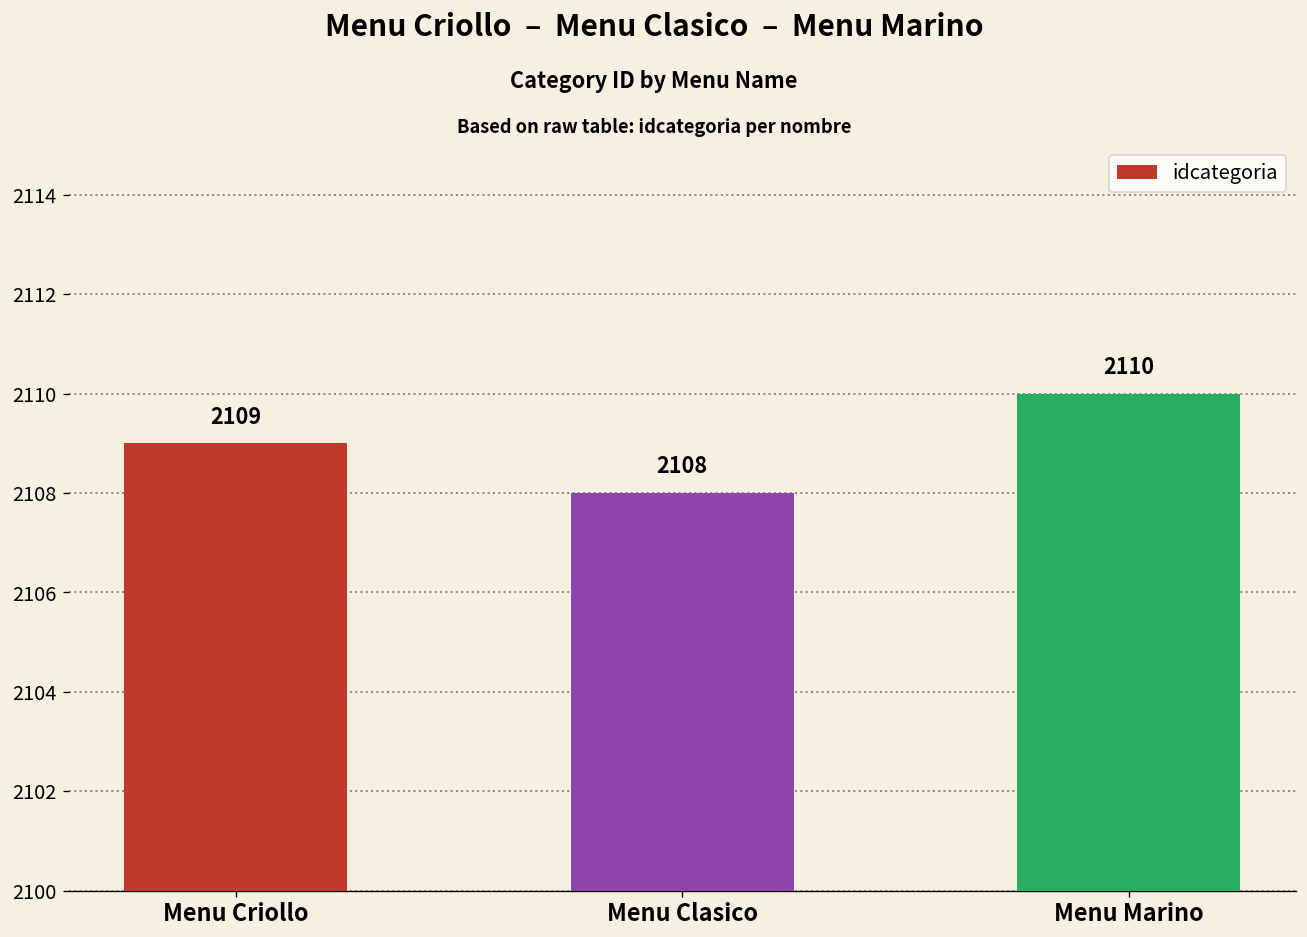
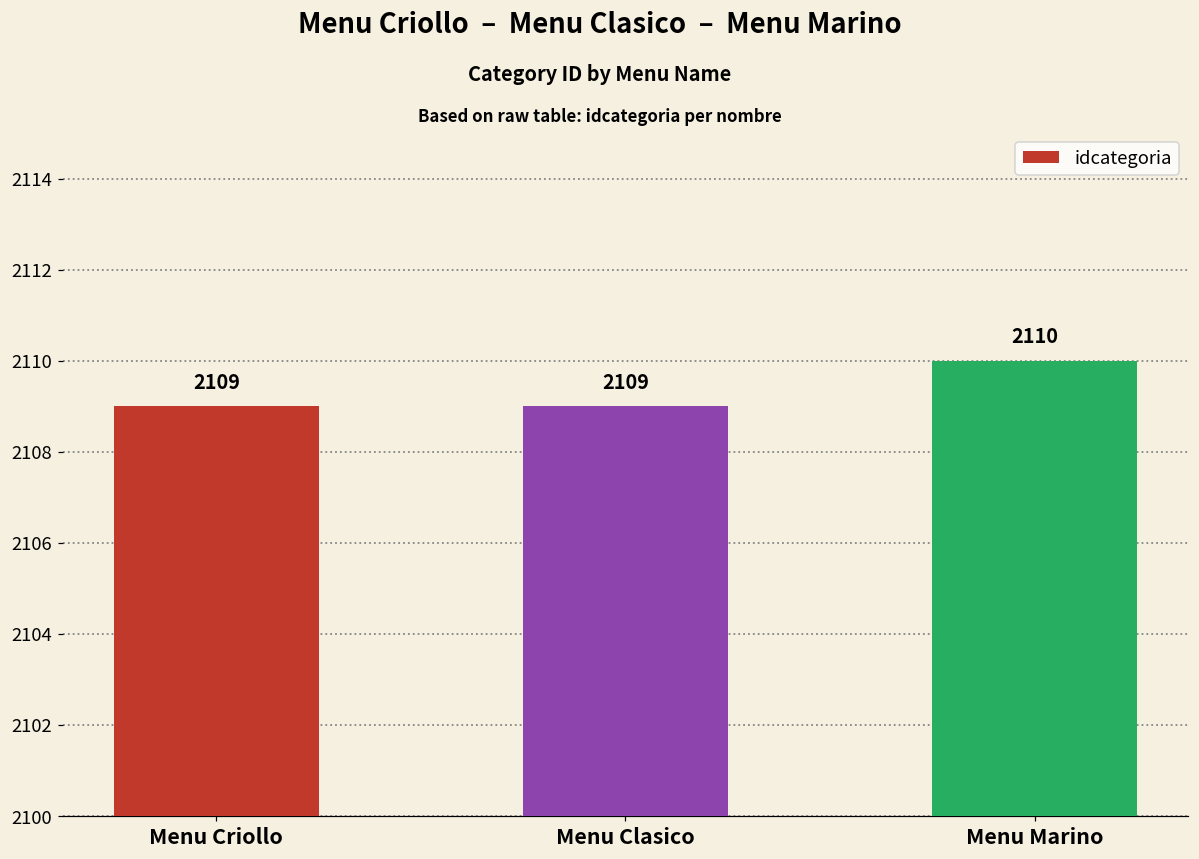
  {
    "Menu Criollo": 2109,
-   "Menu Clasico": 2108,
+   "Menu Clasico": 2109,
    "Menu Marino": 2110
  }
